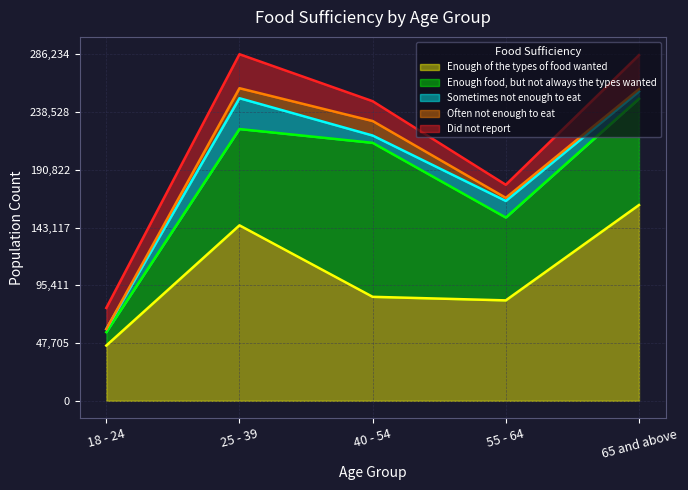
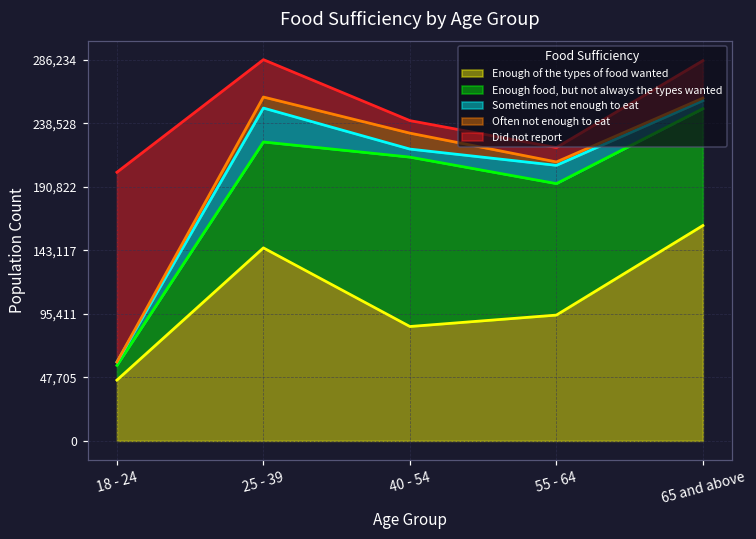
  {
    "Enough of the types of food wanted": {
      "18 - 24": "46,000",
      "25 - 39": "145,000",
      "40 - 54": "86,000",
-     "55 - 64": "83,000",
+     "55 - 64": "94,000",
      "65 and above": "162,000"
    },
    "Enough food, but not always the types wanted": {
      "18 - 24": "11,000",
      "25 - 39": "80,000",
      "40 - 54": "127,000",
-     "55 - 64": "68,000"
+     "55 - 64": "99,000"
    },
    "Sometimes not enough to eat": {
      "25 - 39": "25,000",
      "40 - 54": "6,000",
      "55 - 64": "14,000"
    },
    "Often not enough to eat": {
      "25 - 39": "8,000",
      "40 - 54": "12,000",
      "55 - 64": "3,000"
    },
    "Did not report": {
-     "18 - 24": "17,000",
+     "18 - 24": "142,000",
      "25 - 39": "28,000",
-     "40 - 54": "16,000"
+     "40 - 54": "9,000"
    }
  }
